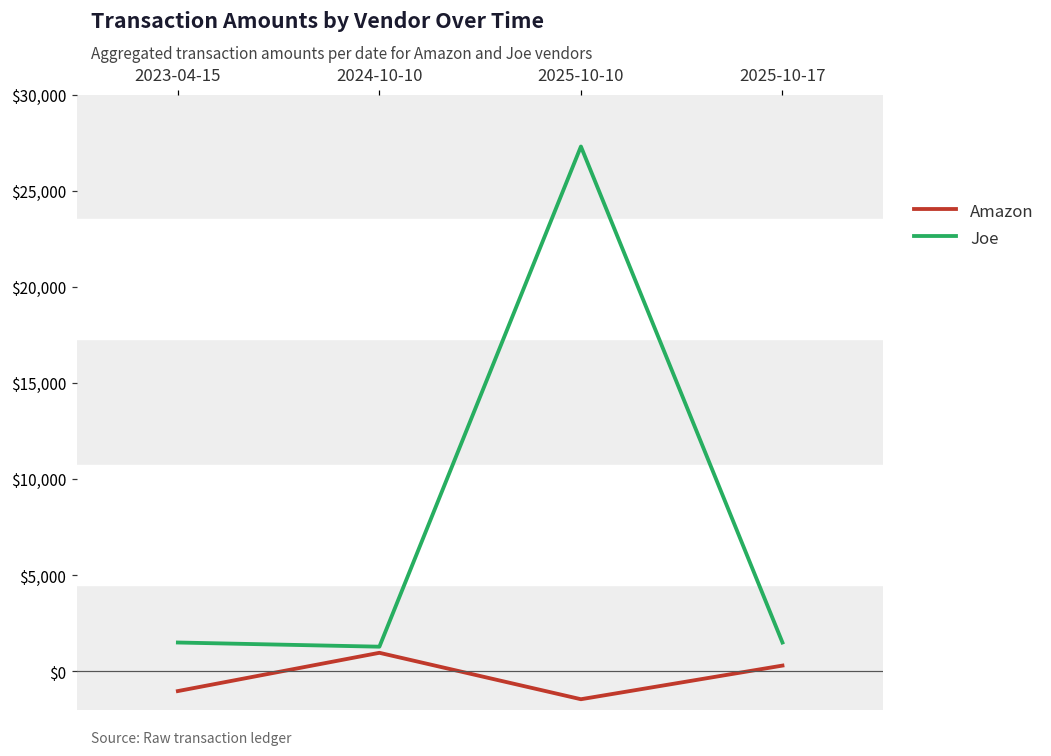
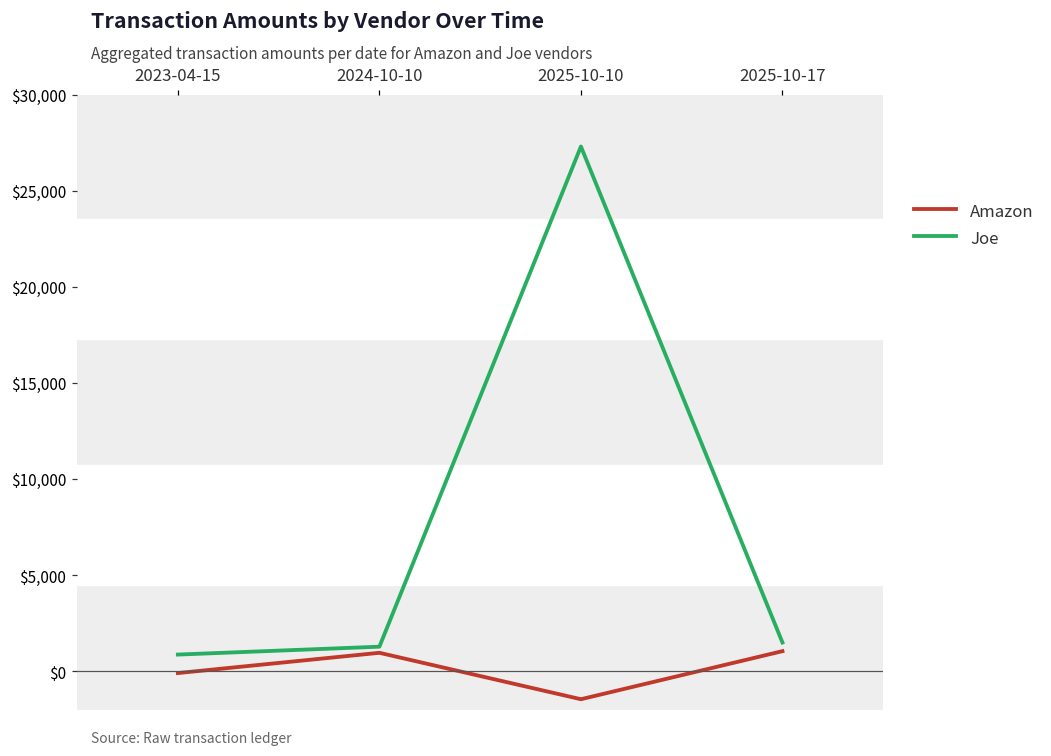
  {
    "Amazon": {
-     "2023-04-15": "$-1,000",
+     "2023-04-15": "$-100",
      "2024-10-10": "$1,000",
      "2025-10-10": "$-1,500",
-     "2025-10-17": "$300"
+     "2025-10-17": "$1,100"
    },
    "Joe": {
-     "2023-04-15": "$1,500",
+     "2023-04-15": "$900",
      "2024-10-10": "$1,300",
      "2025-10-10": "$27,300",
      "2025-10-17": "$1,500"
    }
  }
